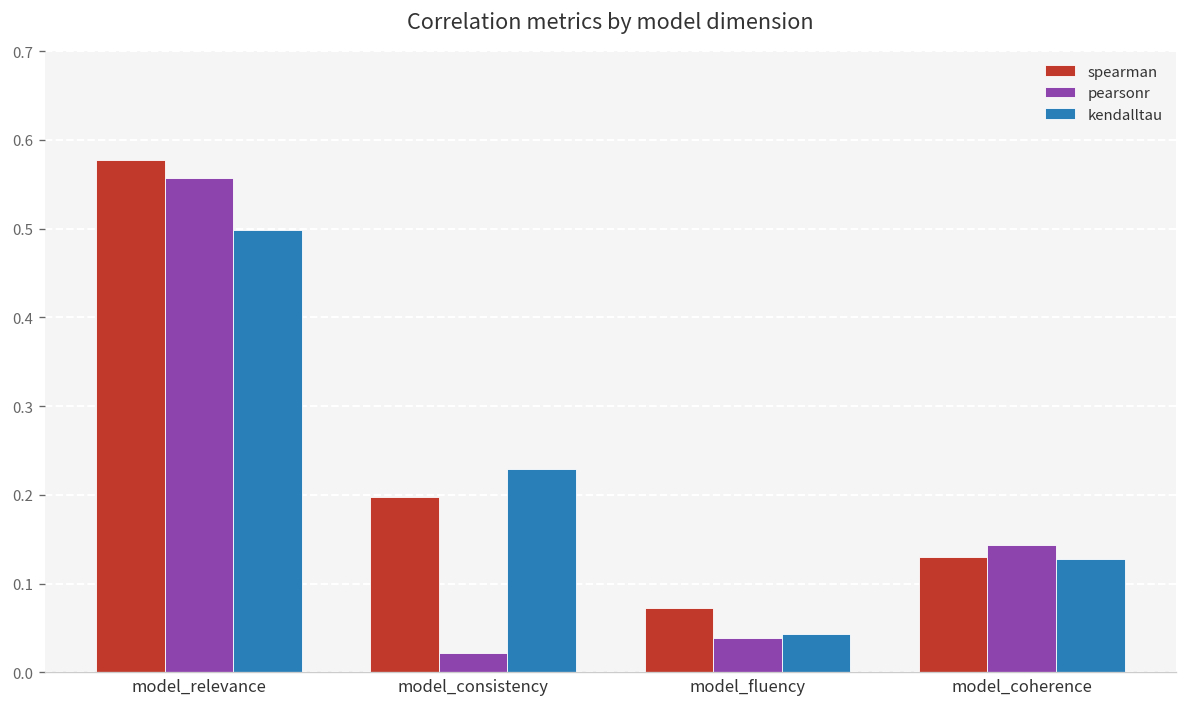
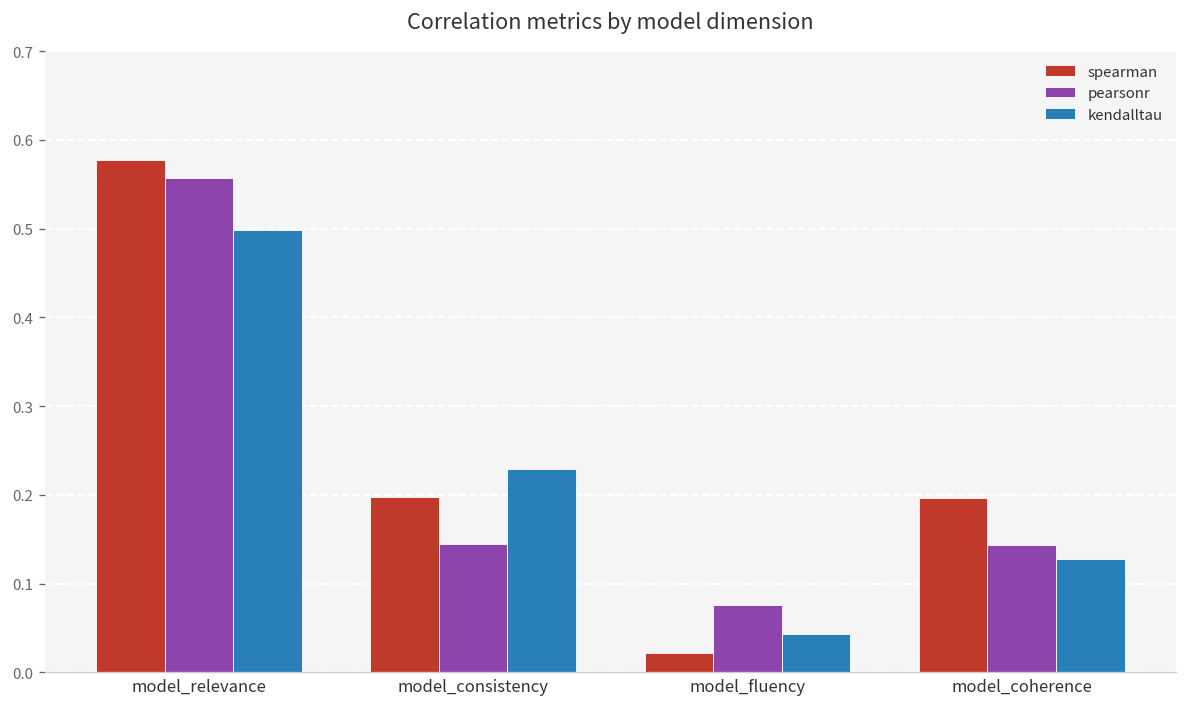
  {
    "spearman": {
      "model_relevance": 0.58,
      "model_consistency": 0.20,
-     "model_fluency": 0.07,
-     "model_coherence": 0.13
+     "model_fluency": 0.02,
+     "model_coherence": 0.20
    },
    "pearsonr": {
      "model_relevance": 0.56,
-     "model_consistency": 0.02,
-     "model_fluency": 0.04,
+     "model_consistency": 0.14,
+     "model_fluency": 0.08,
      "model_coherence": 0.14
    },
    "kendalltau": {
      "model_relevance": 0.50,
      "model_consistency": 0.23,
      "model_fluency": 0.04,
      "model_coherence": 0.13
    }
  }
